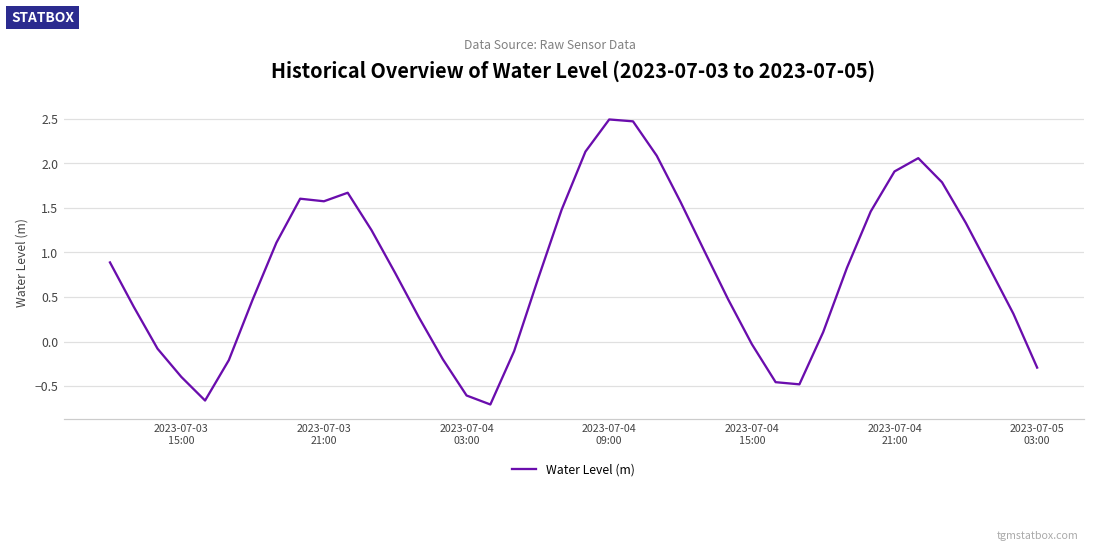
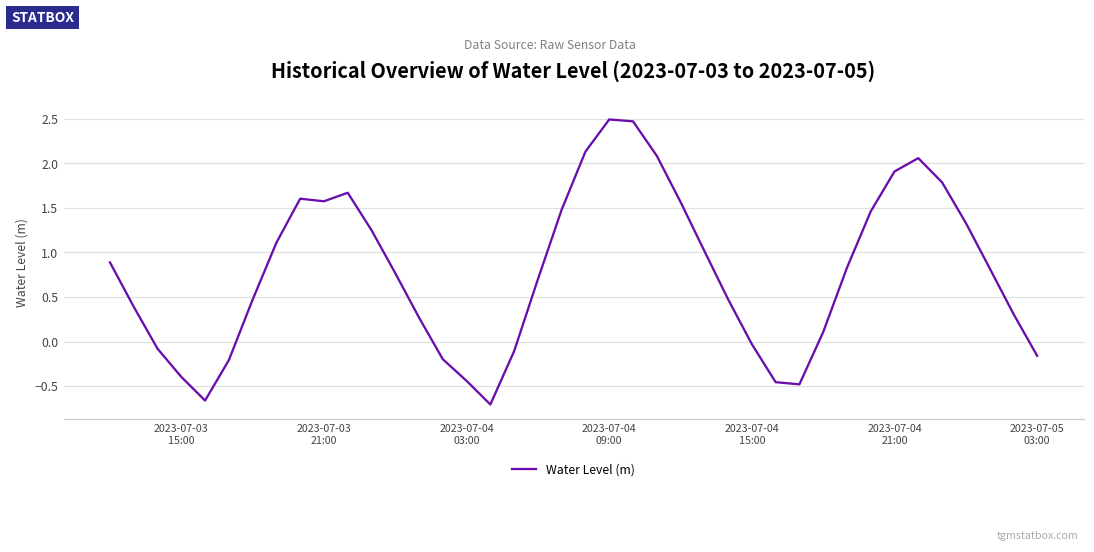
  {
    "2023-07-03 15:00": -0.4,
    "2023-07-03 21:00": 1.6,
-   "2023-07-04 03:00": -0.6,
+   "2023-07-04 03:00": -0.4,
    "2023-07-04 09:00": 2.5,
    "2023-07-04 15:00": 0.0,
    "2023-07-04 21:00": 1.9,
-   "2023-07-05 03:00": -0.3
+   "2023-07-05 03:00": -0.2
  }
